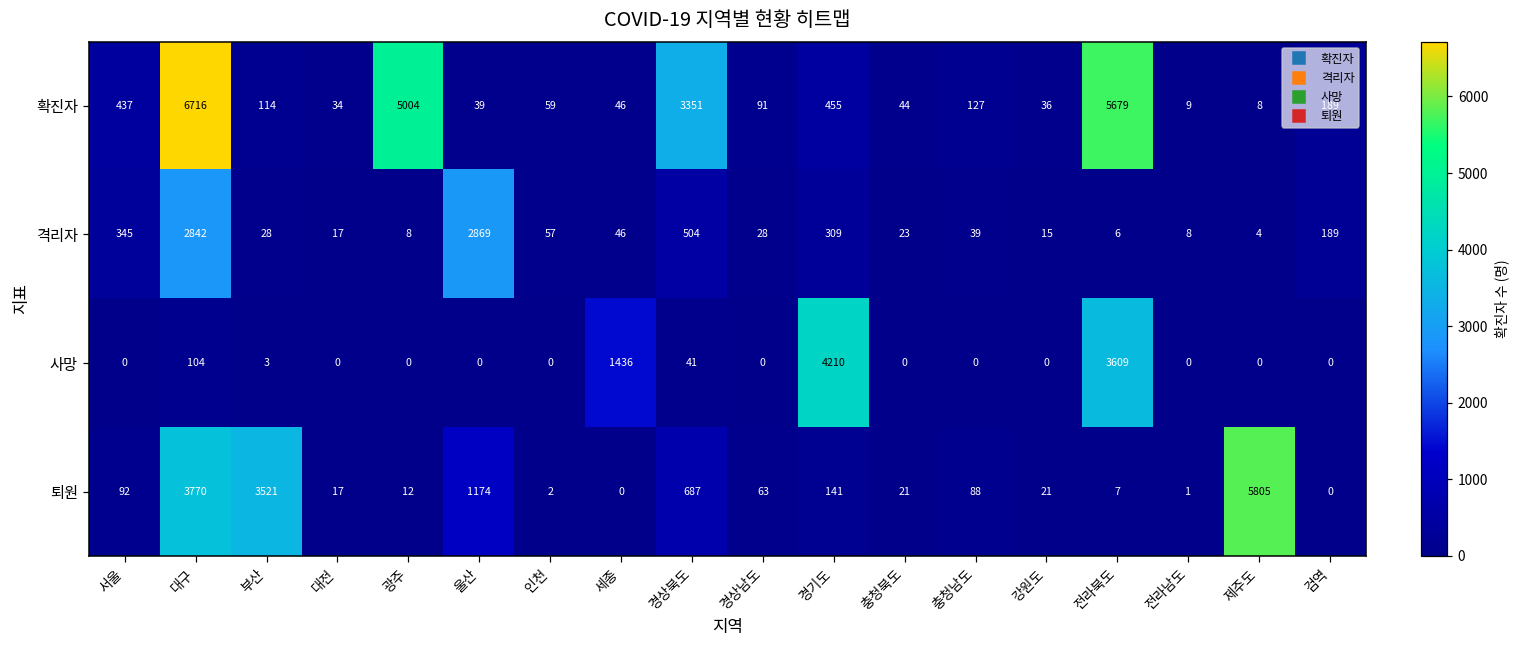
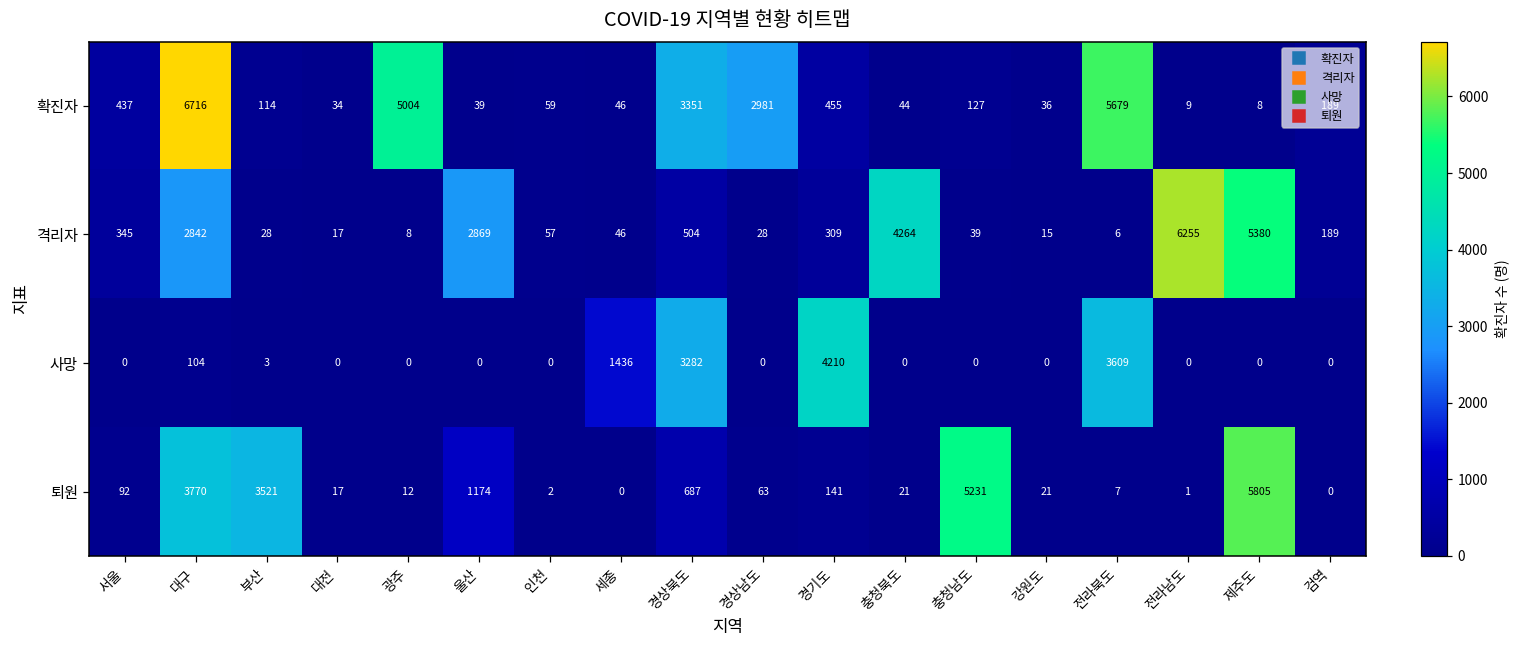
  {
    "확진자": {
      "서울": 437,
      "대구": 6716,
      "부산": 114,
      "대전": 34,
      "광주": 5004,
      "울산": 39,
      "인천": 59,
      "세종": 46,
      "경상북도": 3351,
-     "경상남도": 91,
+     "경상남도": 2981,
      "경기도": 455,
      "충청북도": 44,
      "충청남도": 127,
      "강원도": 36,
      "전라북도": 5679,
      "전라남도": 9,
      "제주도": 8
    },
    "격리자": {
      "서울": 345,
      "대구": 2842,
      "부산": 28,
      "대전": 17,
      "광주": 8,
      "울산": 2869,
      "인천": 57,
      "세종": 46,
      "경상북도": 504,
      "경상남도": 28,
      "경기도": 309,
-     "충청북도": 23,
+     "충청북도": 4264,
      "충청남도": 39,
      "강원도": 15,
      "전라북도": 6,
-     "전라남도": 8,
-     "제주도": 4,
+     "전라남도": 6255,
+     "제주도": 5380,
      "검역": 189
    },
    "사망": {
      "서울": 0,
      "대구": 104,
      "부산": 3,
      "대전": 0,
      "광주": 0,
      "울산": 0,
      "인천": 0,
      "세종": 1436,
-     "경상북도": 41,
+     "경상북도": 3282,
      "경상남도": 0,
      "경기도": 4210,
      "충청북도": 0,
      "충청남도": 0,
      "강원도": 0,
      "전라북도": 3609,
      "전라남도": 0,
      "제주도": 0,
      "검역": 0
    },
    "퇴원": {
      "서울": 92,
      "대구": 3770,
      "부산": 3521,
      "대전": 17,
      "광주": 12,
      "울산": 1174,
      "인천": 2,
      "세종": 0,
      "경상북도": 687,
      "경상남도": 63,
      "경기도": 141,
      "충청북도": 21,
-     "충청남도": 88,
+     "충청남도": 5231,
      "강원도": 21,
      "전라북도": 7,
      "전라남도": 1,
      "제주도": 5805,
      "검역": 0
    }
  }
